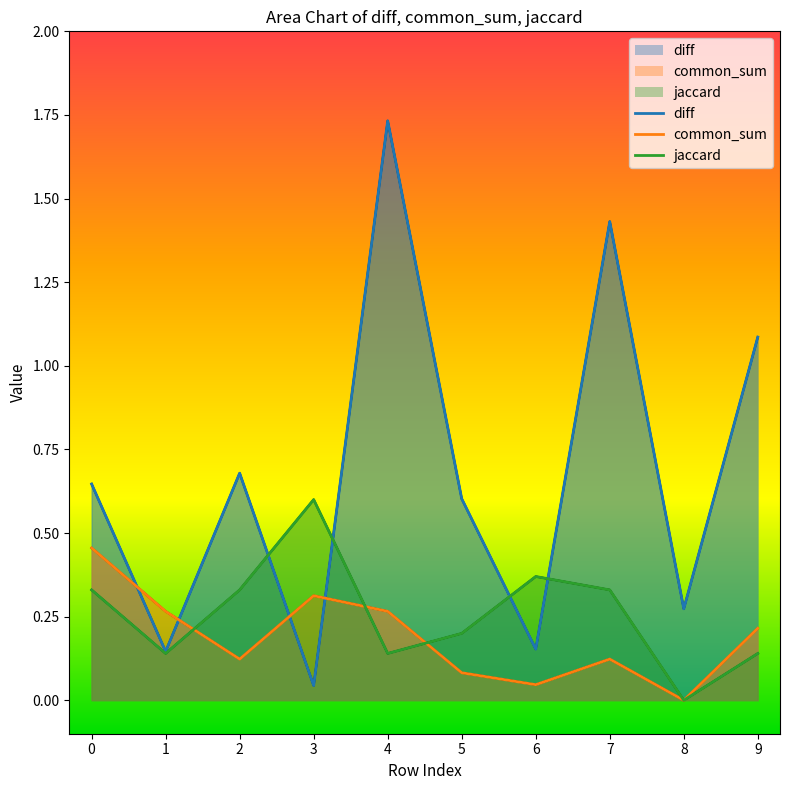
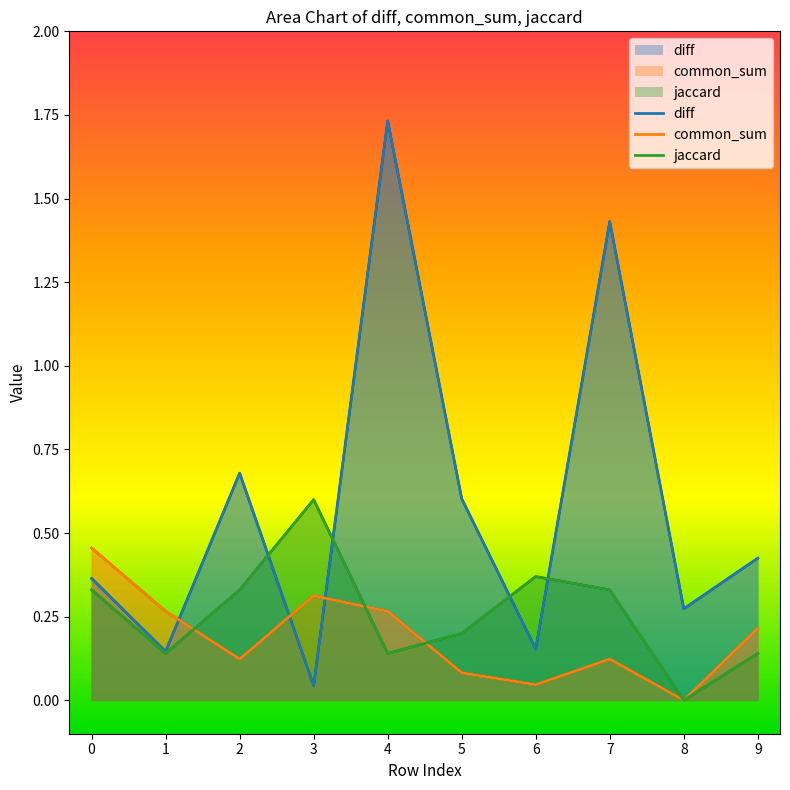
  {
    "diff": {
-     "0": 0.65,
+     "0": 0.36,
      "2": 0.68,
      "3": 0.04,
      "4": 1.73,
      "5": 0.60,
      "6": 0.15,
      "7": 1.43,
      "8": 0.27,
-     "9": 1.09
+     "9": 0.42
    },
    "common_sum": {
      "0": 0.46,
      "1": 0.27,
      "2": 0.12,
      "3": 0.31,
      "4": 0.27,
      "5": 0.08,
      "6": 0.05,
      "7": 0.12,
      "9": 0.22
    },
    "jaccard": {
      "0": 0.33,
      "2": 0.33,
      "3": 0.60,
      "4": 0.14,
      "5": 0.20,
      "6": 0.37,
      "7": 0.33,
      "9": 0.14
    }
  }
